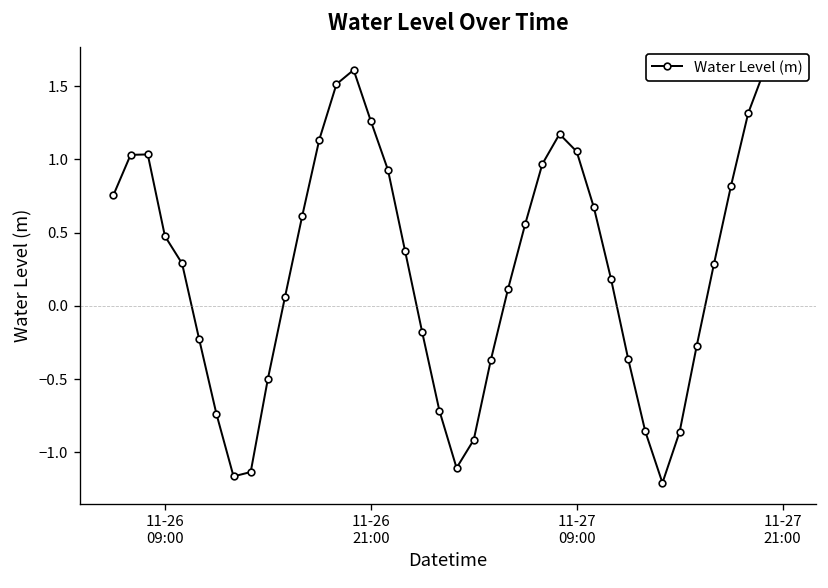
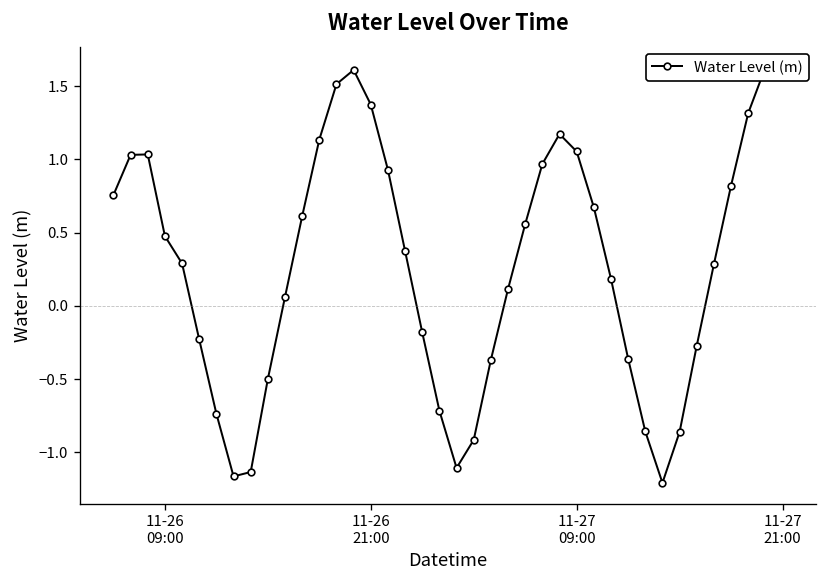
  {
    "11-26 09:00": 0.48,
-   "11-26 21:00": 1.26,
+   "11-26 21:00": 1.37,
    "11-27 09:00": 1.05
  }
